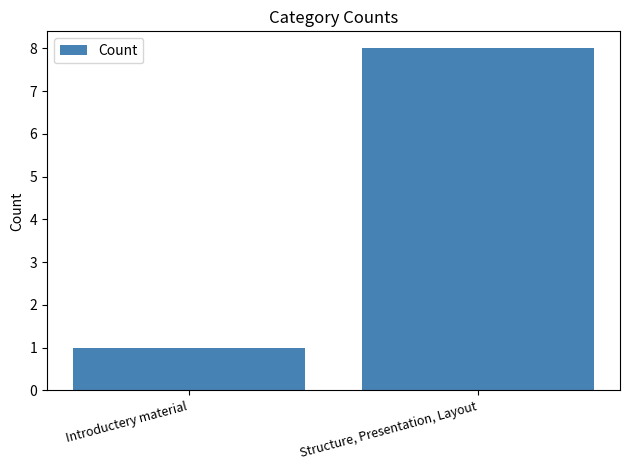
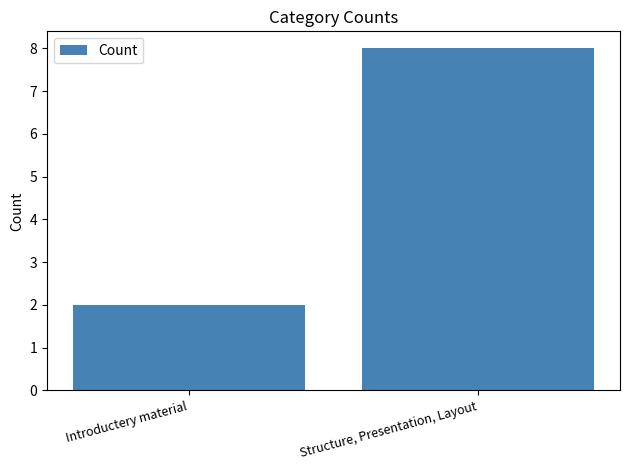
  {
-   "Introductery material": 1,
+   "Introductery material": 2,
    "Structure, Presentation, Layout": 8
  }
